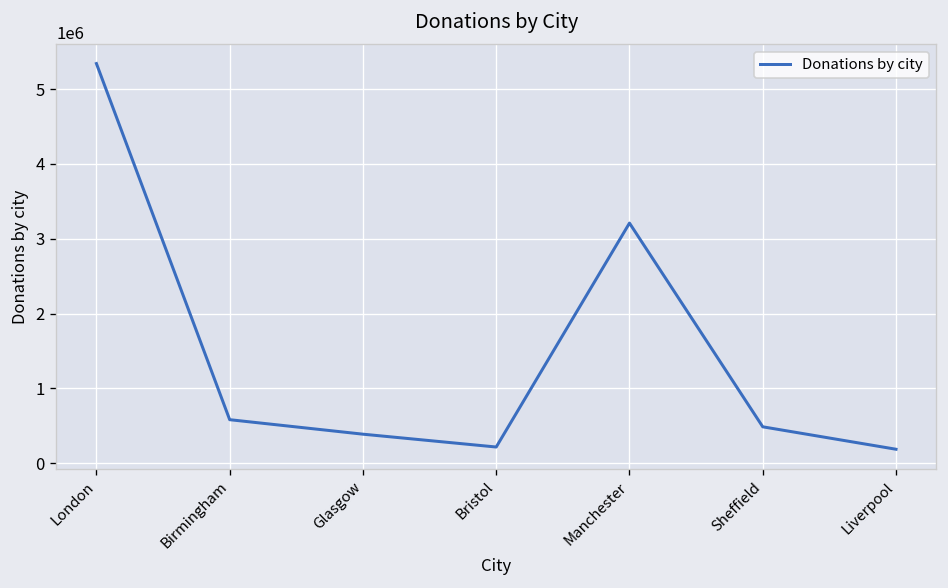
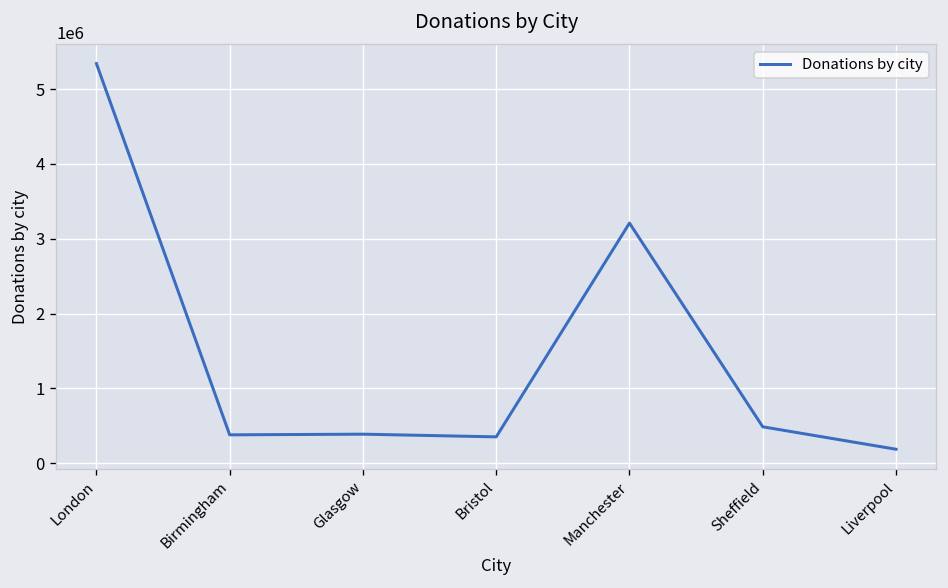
  {
    "London": 5300000,
-   "Birmingham": 600000,
+   "Birmingham": 400000,
    "Glasgow": 400000,
-   "Bristol": 200000,
+   "Bristol": 400000,
    "Manchester": 3200000,
    "Sheffield": 500000,
    "Liverpool": 200000
  }
